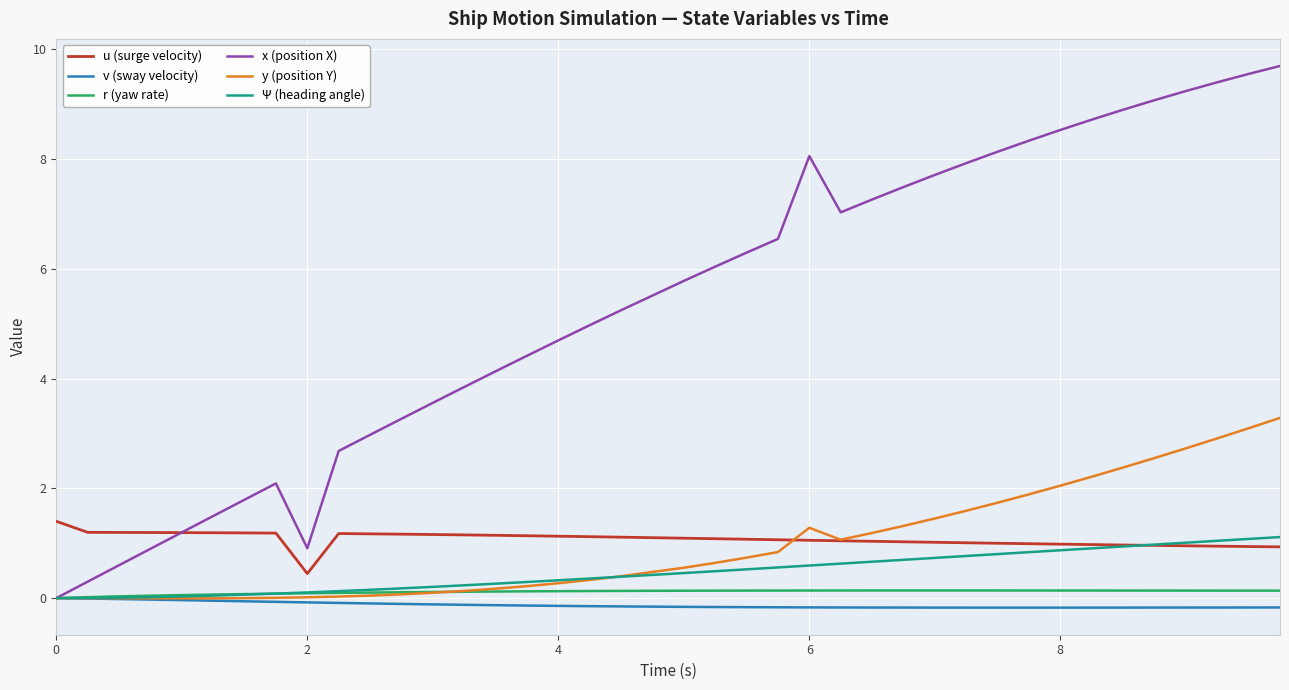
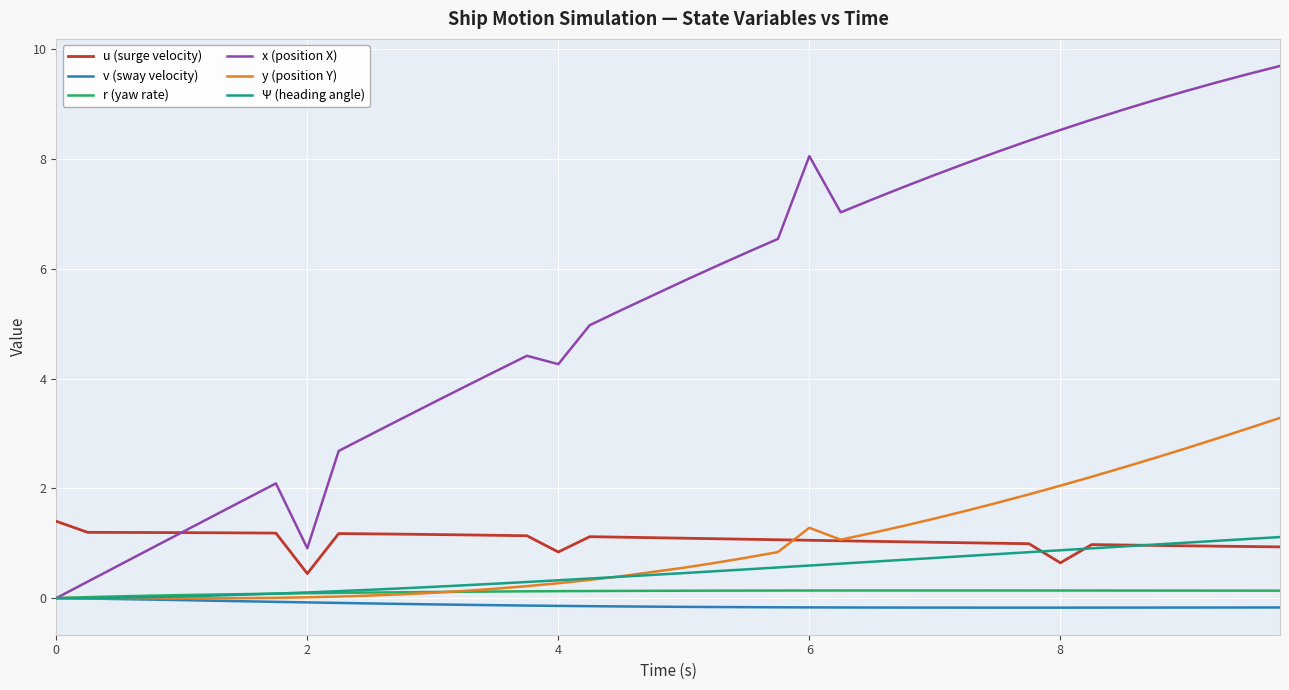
  {
    "u (surge velocity)": {
      "0": 1.4,
      "2": 0.4,
-     "4": 1.1,
+     "4": 0.8,
      "6": 1.1,
-     "8": 1.0
+     "8": 0.6
    },
    "v (sway velocity)": {
      "2": -0.1,
      "4": -0.1,
      "6": -0.2,
      "8": -0.2
    },
    "x (position X)": {
      "2": 0.9,
-     "4": 4.7,
+     "4": 4.3,
      "6": 8.1,
      "8": 8.5
    },
    "y (position Y)": {
      "2": 0.0,
      "4": 0.3,
      "6": 1.3,
      "8": 2.0
    }
  }
